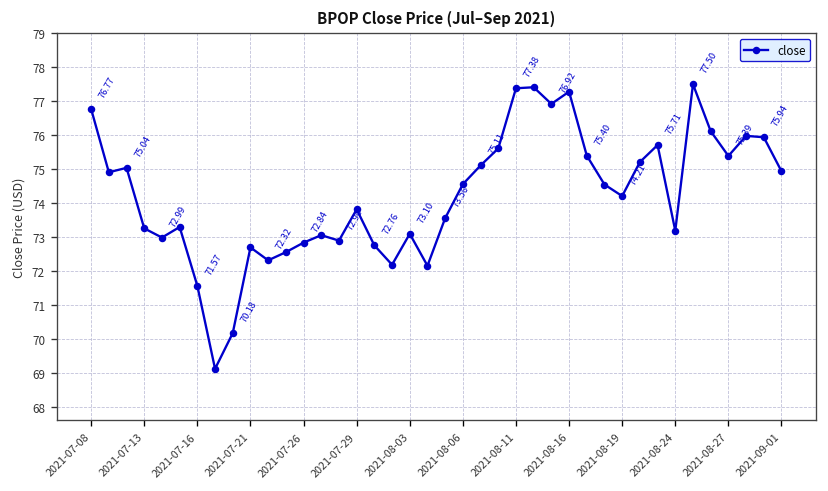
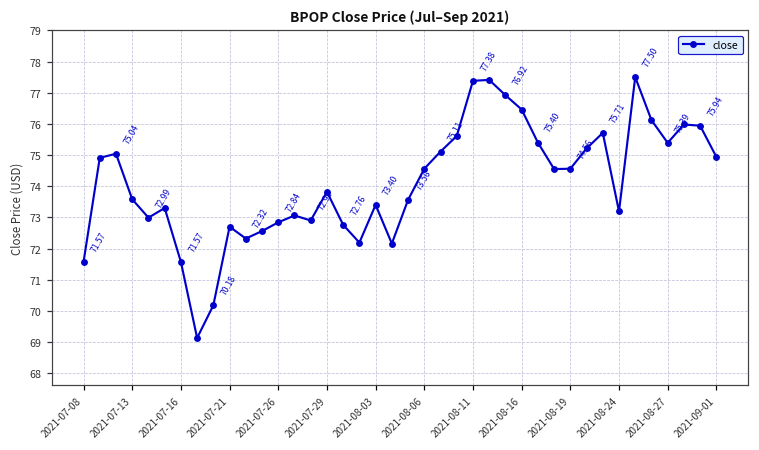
  {
-   "2021-07-08": 76.77,
-   "2021-07-13": 73.3,
+   "2021-07-08": 71.57,
+   "2021-07-13": 73.6,
    "2021-07-16": 71.57,
    "2021-07-26": 72.84,
-   "2021-08-03": 73.10,
+   "2021-08-03": 73.40,
    "2021-08-11": 77.38,
-   "2021-08-16": 77.3,
-   "2021-08-19": 74.21
+   "2021-08-16": 76.5,
+   "2021-08-19": 74.56
  }
